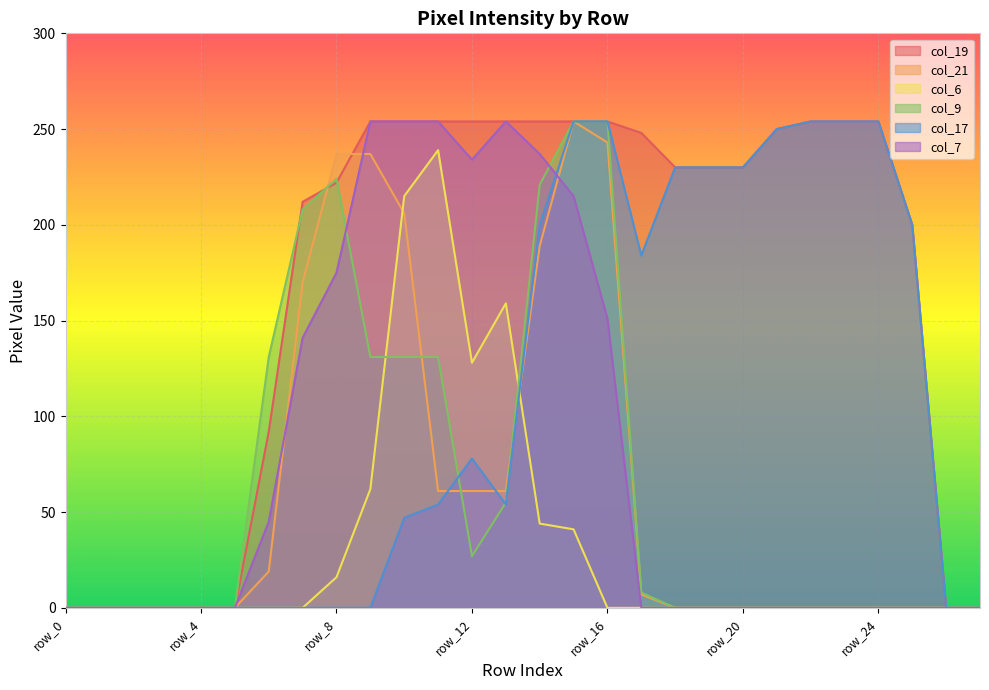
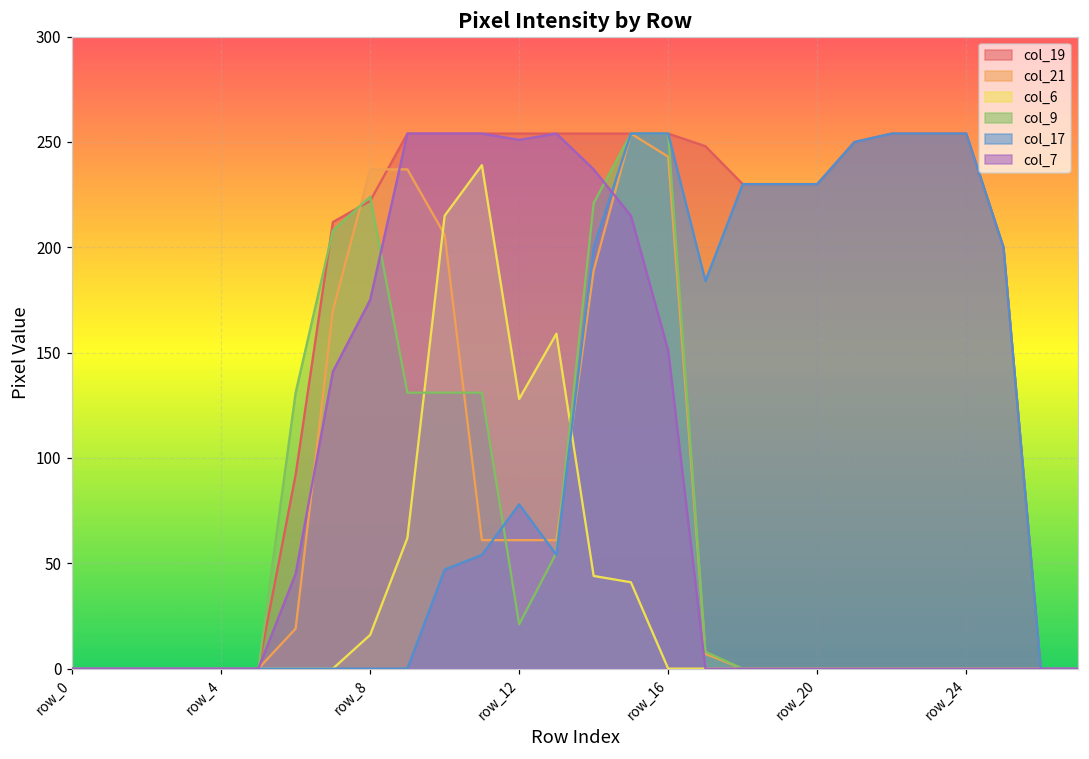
  {
    "col_9": {
      "row_8": 224,
-     "row_12": 27
+     "row_12": 21
    },
    "col_17": {
      "row_8": 0,
      "row_12": 78
    },
    "col_7": {
      "row_8": 175,
-     "row_12": 234,
+     "row_12": 251,
      "row_16": 151
    }
  }
